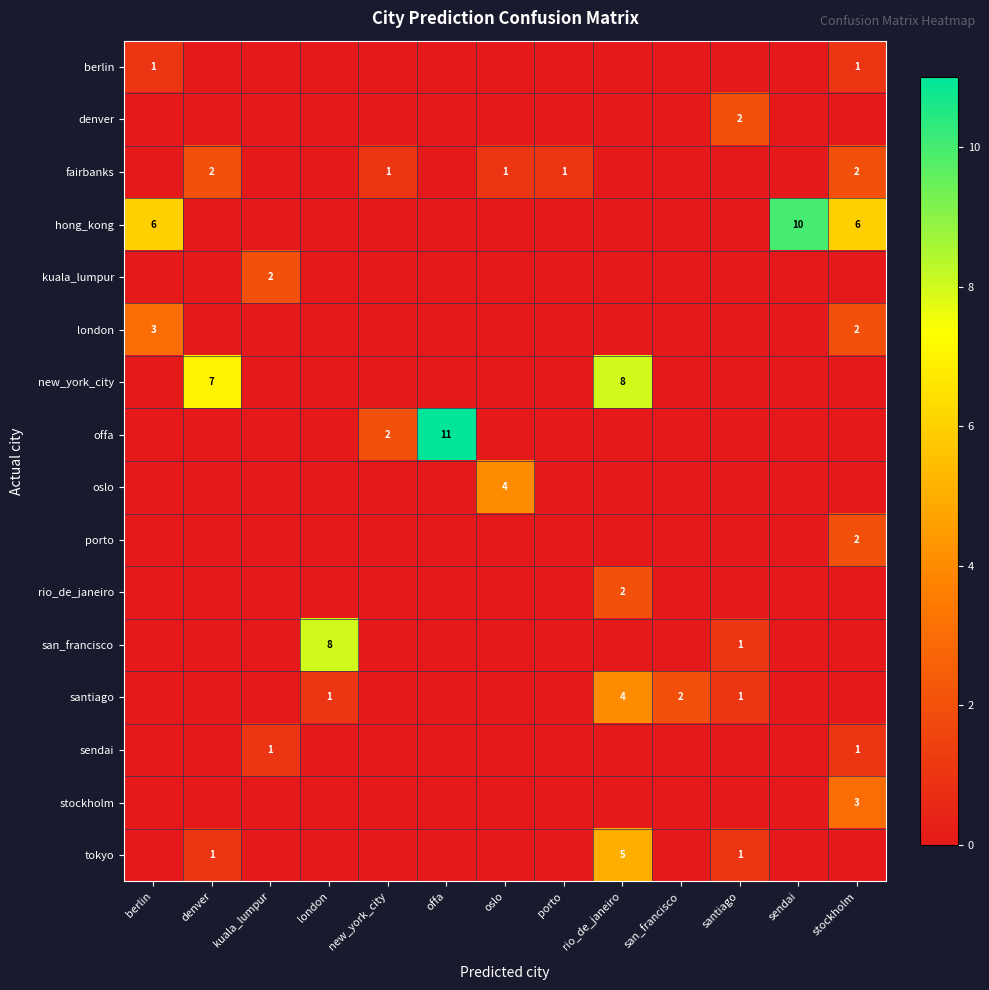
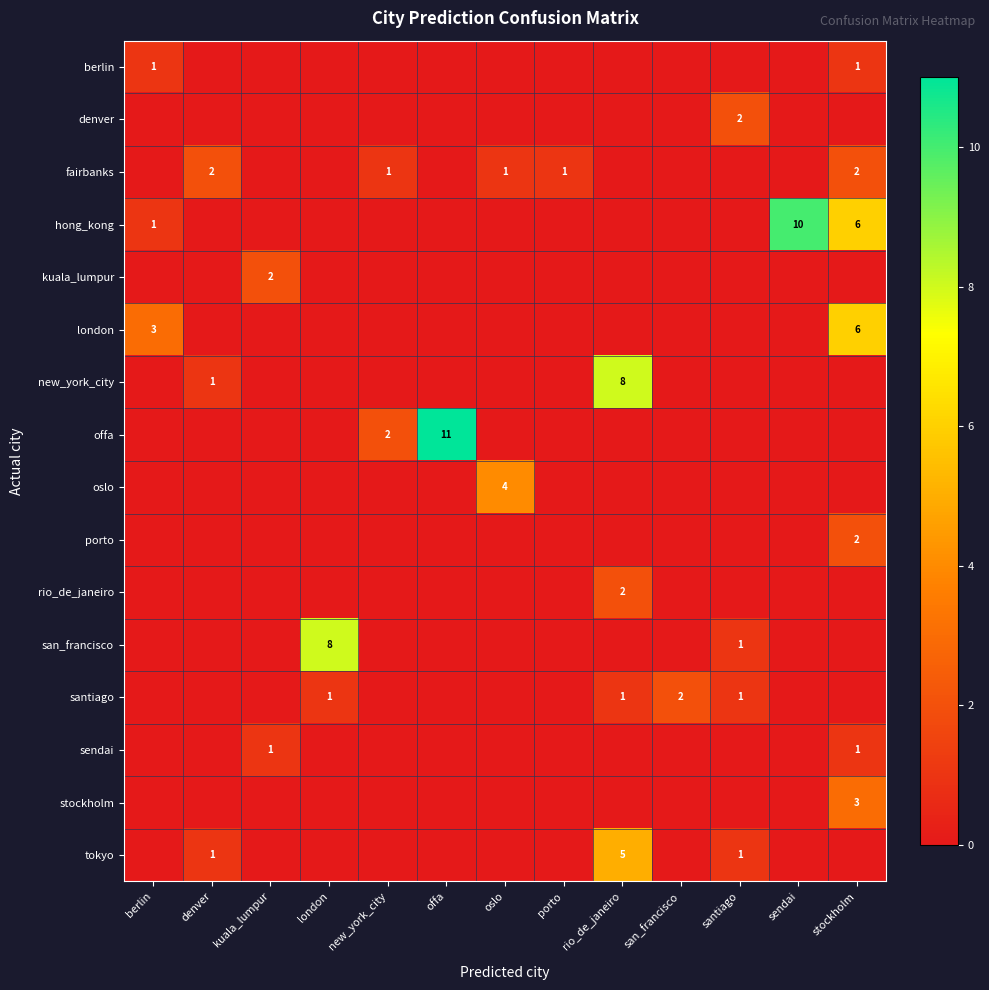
  {
    "berlin": {
      "berlin": 1,
      "stockholm": 1
    },
    "denver": {
      "santiago": 2
    },
    "fairbanks": {
      "denver": 2,
      "new_york_city": 1,
      "oslo": 1,
      "porto": 1,
      "stockholm": 2
    },
    "hong_kong": {
-     "berlin": 6,
+     "berlin": 1,
      "sendai": 10,
      "stockholm": 6
    },
    "kuala_lumpur": {
      "kuala_lumpur": 2
    },
    "london": {
      "berlin": 3,
-     "stockholm": 2
+     "stockholm": 6
    },
    "new_york_city": {
-     "denver": 7,
+     "denver": 1,
      "rio_de_janeiro": 8
    },
    "offa": {
      "new_york_city": 2,
      "offa": 11
    },
    "oslo": {
      "oslo": 4
    },
    "porto": {
      "stockholm": 2
    },
    "rio_de_janeiro": {
      "rio_de_janeiro": 2
    },
    "san_francisco": {
      "london": 8,
      "santiago": 1
    },
    "santiago": {
      "london": 1,
-     "rio_de_janeiro": 4,
+     "rio_de_janeiro": 1,
      "san_francisco": 2,
      "santiago": 1
    },
    "sendai": {
      "kuala_lumpur": 1,
      "stockholm": 1
    },
    "stockholm": {
      "stockholm": 3
    },
    "tokyo": {
      "denver": 1,
      "rio_de_janeiro": 5,
      "santiago": 1
    }
  }
